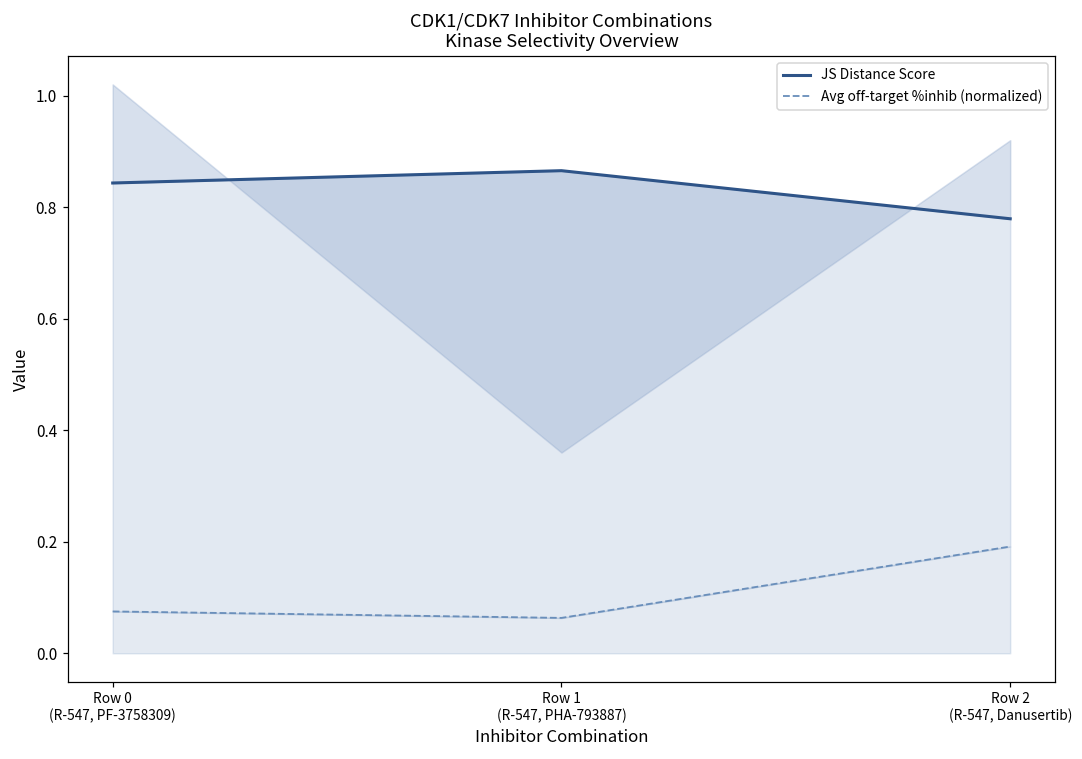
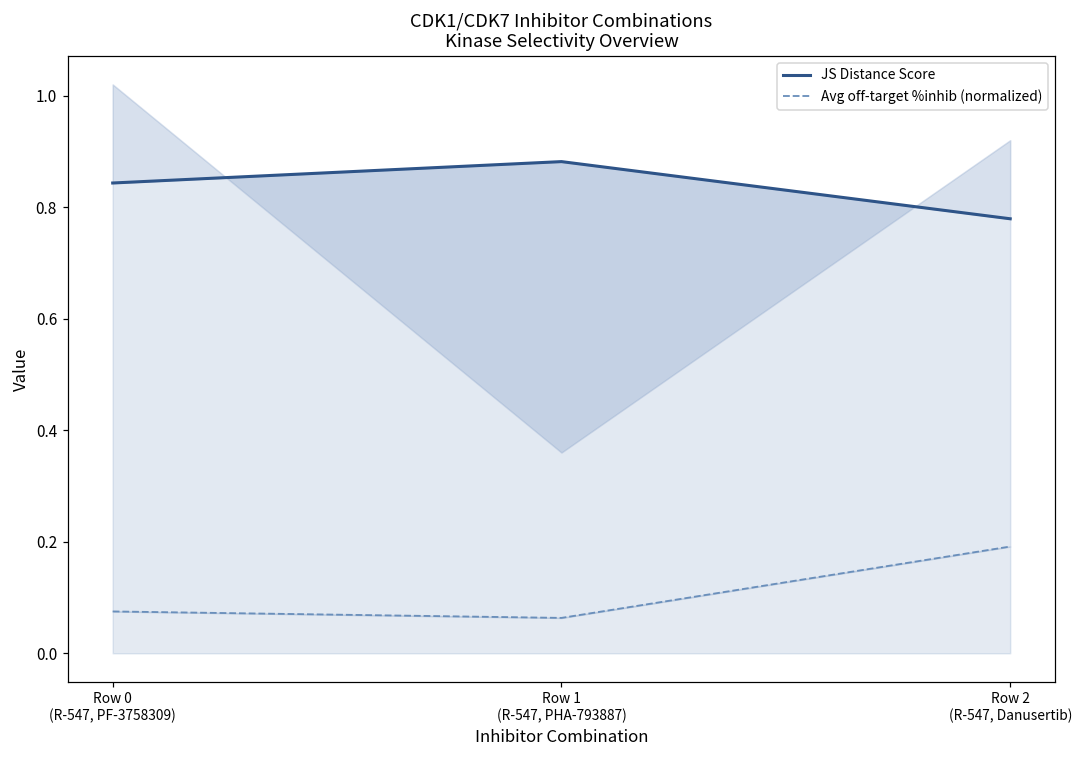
  {
    "JS Distance Score": {
      "Row 0 (R-547, PF-3758309)": 0.84,
-     "Row 1 (R-547, PHA-793887)": 0.87,
+     "Row 1 (R-547, PHA-793887)": 0.88,
      "Row 2 (R-547, Danusertib)": 0.78
    }
  }
